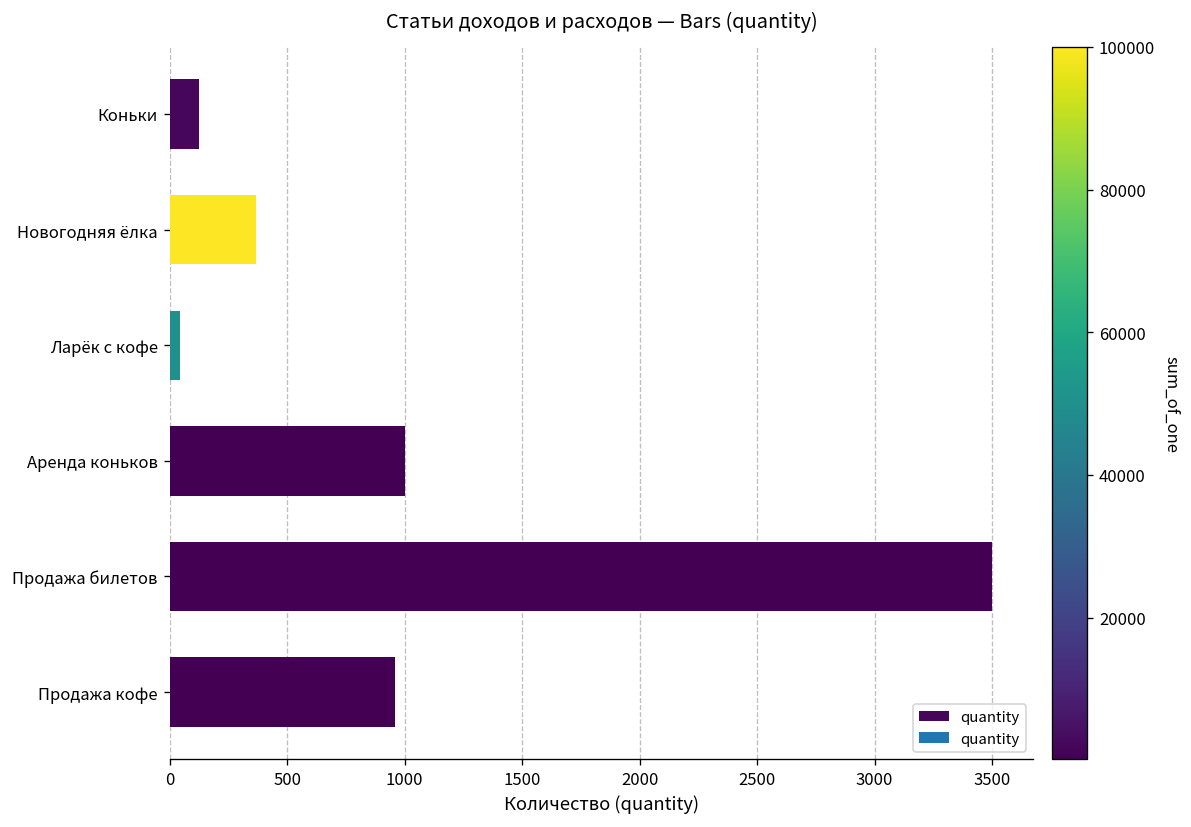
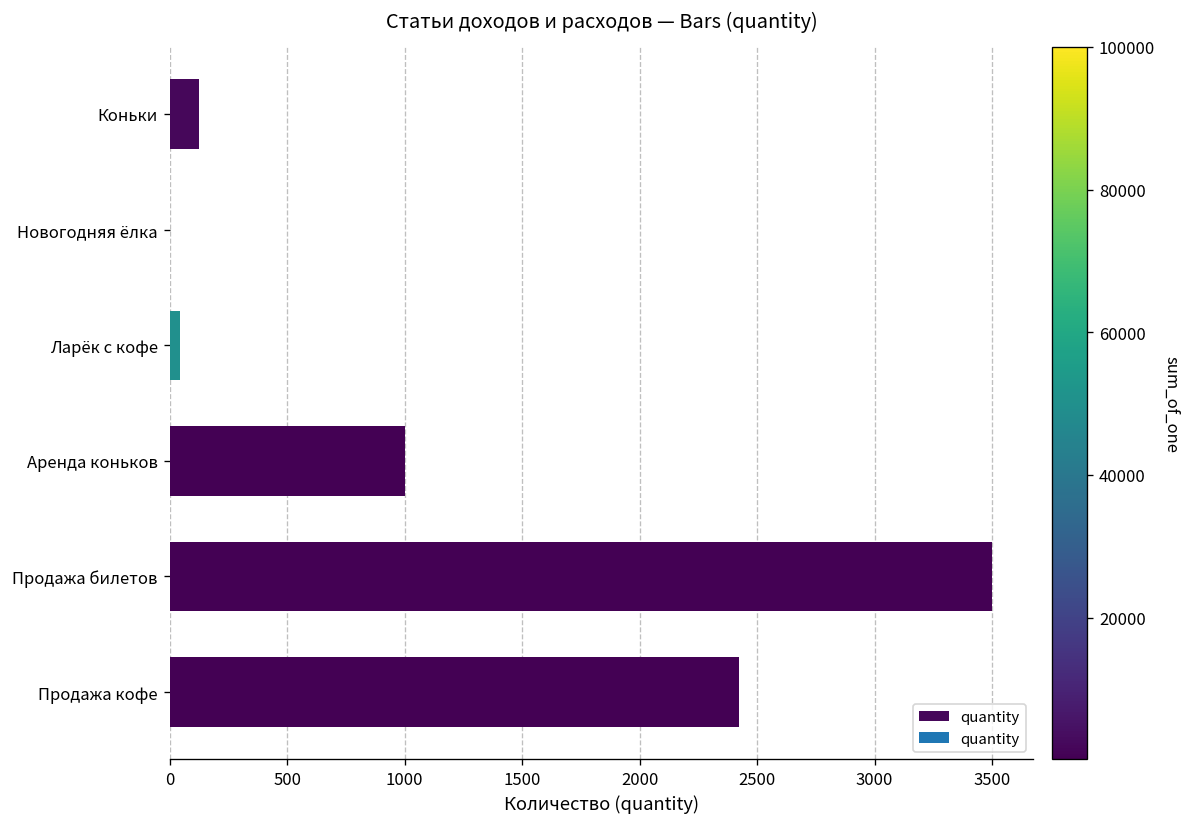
  {
    "Коньки": 120,
-   "Новогодняя ёлка": 370,
+   "Новогодняя ёлка": 0,
    "Ларёк с кофе": 40,
    "Аренда коньков": 1000,
    "Продажа билетов": 3500,
-   "Продажа кофе": 960
+   "Продажа кофе": 2420
  }
